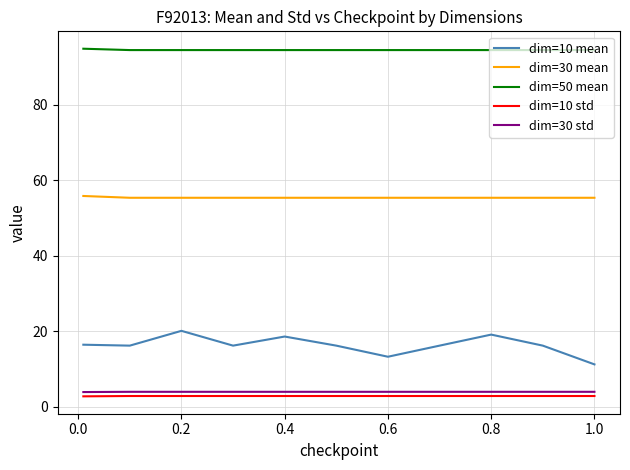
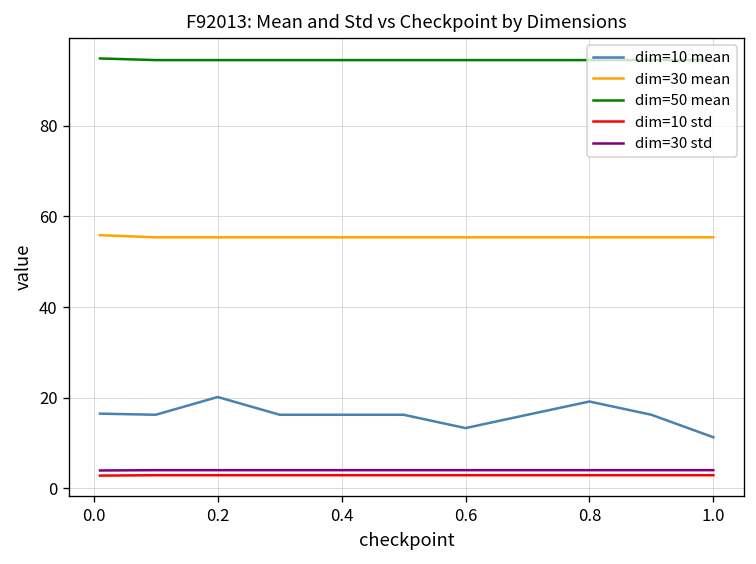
  {
    "dim=10 mean": {
      "0.2": 20,
-     "0.4": 19,
+     "0.4": 16,
      "0.6": 13,
      "0.8": 19,
      "1.0": 11
    },
    "dim=30 mean": {
      "0.2": 55,
      "0.4": 55,
      "0.6": 55,
      "0.8": 55,
      "1.0": 55
    },
    "dim=50 mean": {
      "0.2": 94,
      "0.4": 94,
      "0.6": 94
    },
    "dim=10 std": {
      "0.2": 3,
      "0.4": 3,
      "0.6": 3,
      "0.8": 3,
      "1.0": 3
    },
    "dim=30 std": {
      "0.2": 4,
      "0.4": 4,
      "0.6": 4,
      "0.8": 4,
      "1.0": 4
    }
  }
